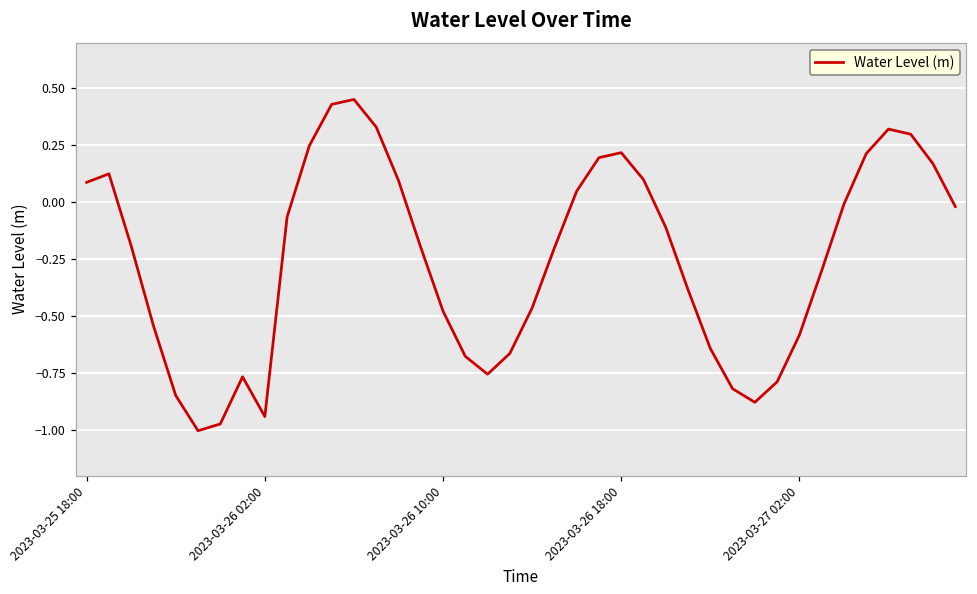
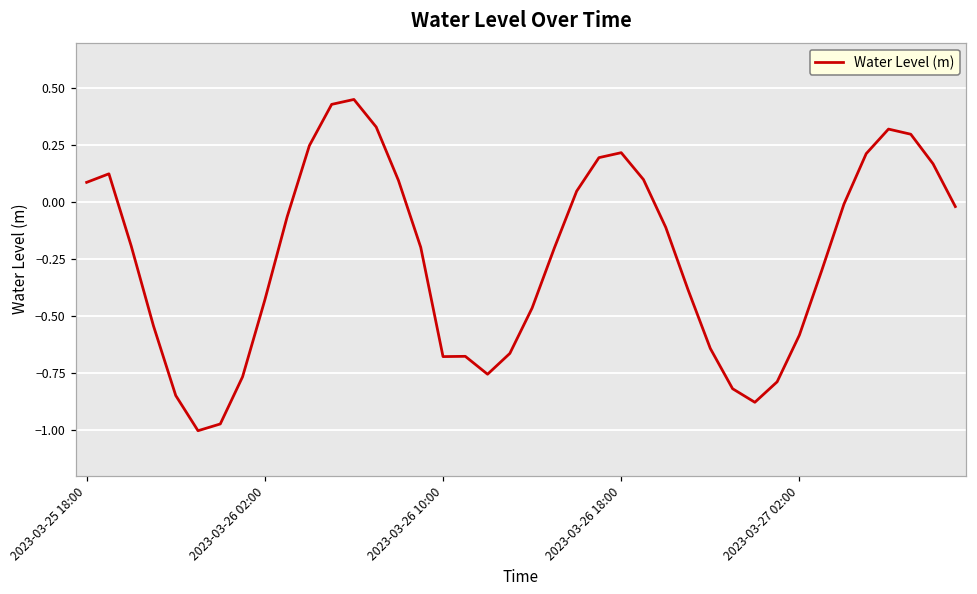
  {
    "2023-03-25 18:00": 0.09,
-   "2023-03-26 02:00": -0.94,
-   "2023-03-26 10:00": -0.48,
+   "2023-03-26 02:00": -0.43,
+   "2023-03-26 10:00": -0.68,
    "2023-03-26 18:00": 0.22,
    "2023-03-27 02:00": -0.58
  }
